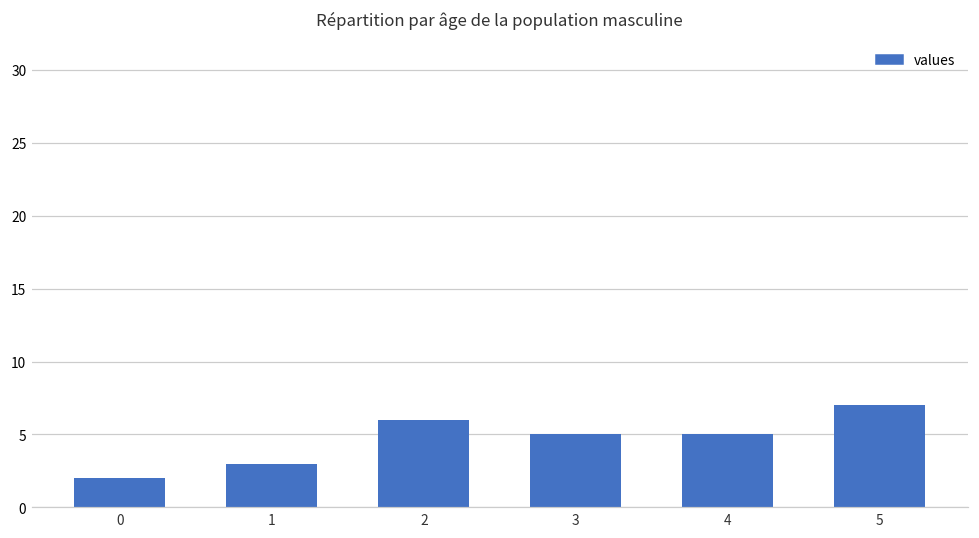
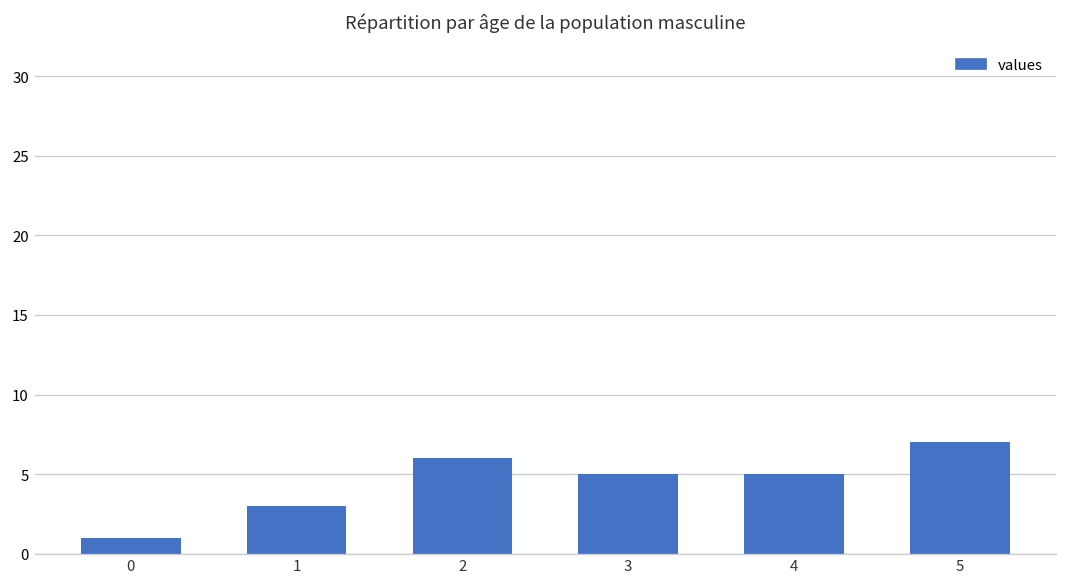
  {
-   "0": 2,
+   "0": 1,
    "1": 3,
    "2": 6,
    "3": 5,
    "4": 5,
    "5": 7
  }
